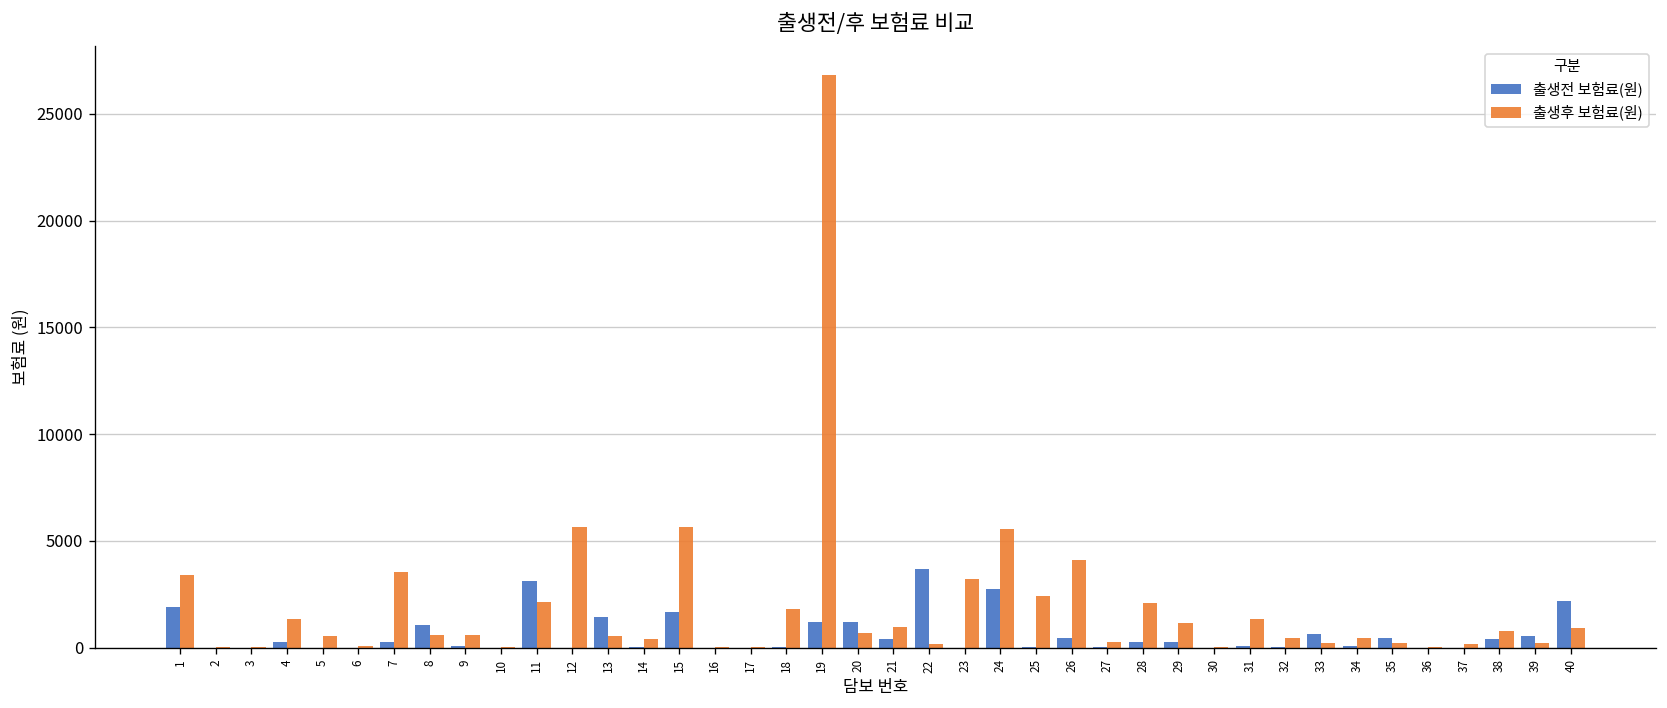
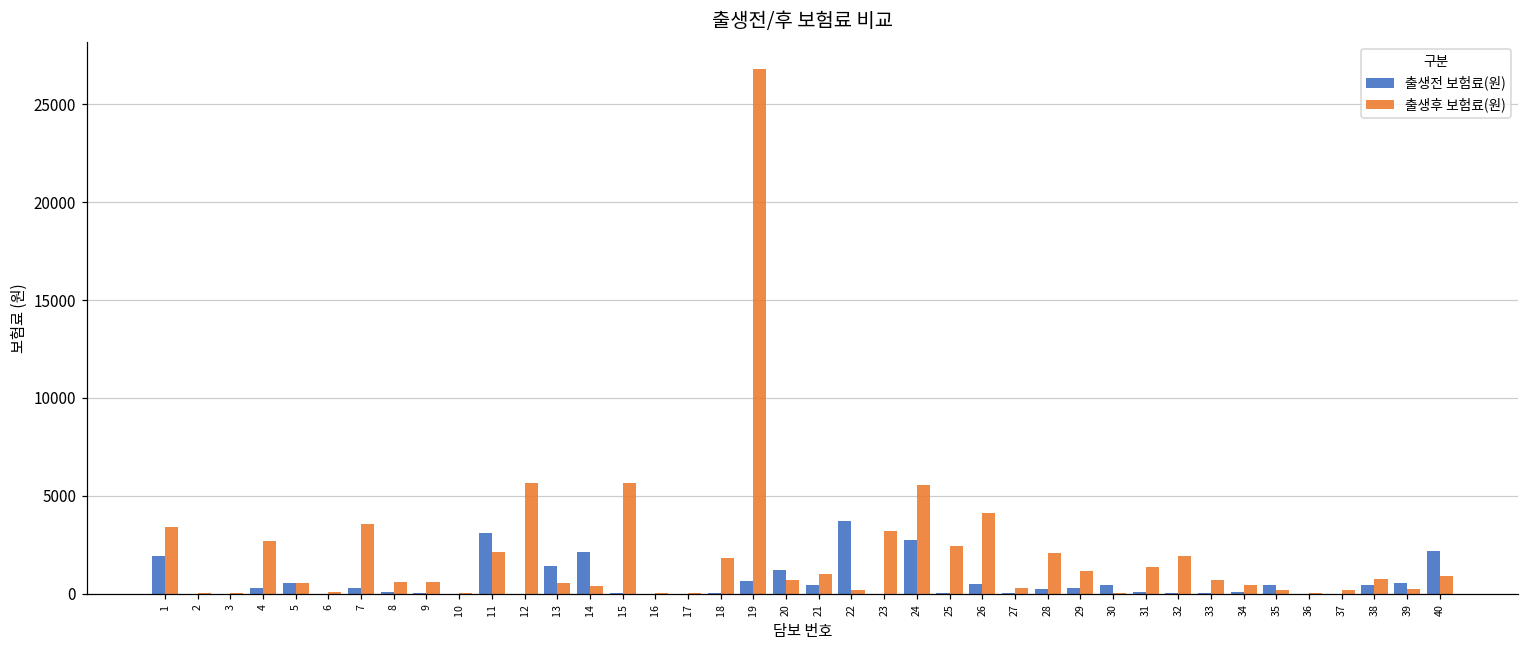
  {
    "출생전 보험료(원)": {
      "1": 1900,
      "2": 0,
      "3": 0,
      "4": 300,
-     "5": 0,
+     "5": 600,
      "6": 0,
      "7": 300,
-     "8": 1100,
+     "8": 100,
      "10": 0,
      "11": 3100,
      "12": 0,
      "13": 1400,
-     "14": 0,
-     "15": 1700,
-     "19": 1200,
+     "14": 2100,
+     "15": 0,
+     "19": 600,
      "20": 1200,
      "21": 400,
      "22": 3700,
      "24": 2700,
      "26": 500,
      "28": 300,
      "29": 300,
-     "30": 0,
-     "33": 600,
+     "30": 500,
+     "33": 100,
      "35": 400,
      "36": 0,
      "37": 0,
      "38": 400,
      "39": 500,
      "40": 2200
    },
    "출생후 보험료(원)": {
      "1": 3400,
-     "4": 1300,
+     "4": 2700,
      "5": 500,
      "7": 3600,
      "8": 600,
      "9": 600,
      "11": 2100,
      "12": 5700,
      "13": 500,
      "14": 400,
      "15": 5700,
      "18": 1800,
      "19": 26800,
      "20": 700,
      "21": 1000,
      "22": 200,
      "23": 3200,
      "24": 5600,
      "25": 2400,
      "26": 4100,
      "27": 300,
      "28": 2100,
      "29": 1200,
      "31": 1400,
-     "32": 500,
-     "33": 200,
+     "32": 1900,
+     "33": 700,
      "34": 500,
      "35": 200,
      "37": 200,
      "38": 800,
      "39": 200,
      "40": 900
    }
  }
